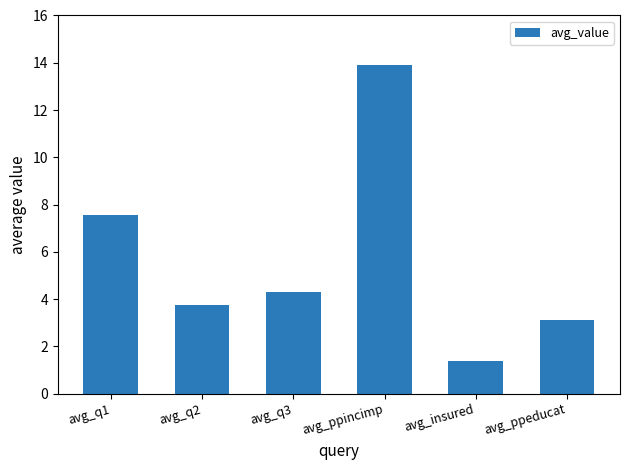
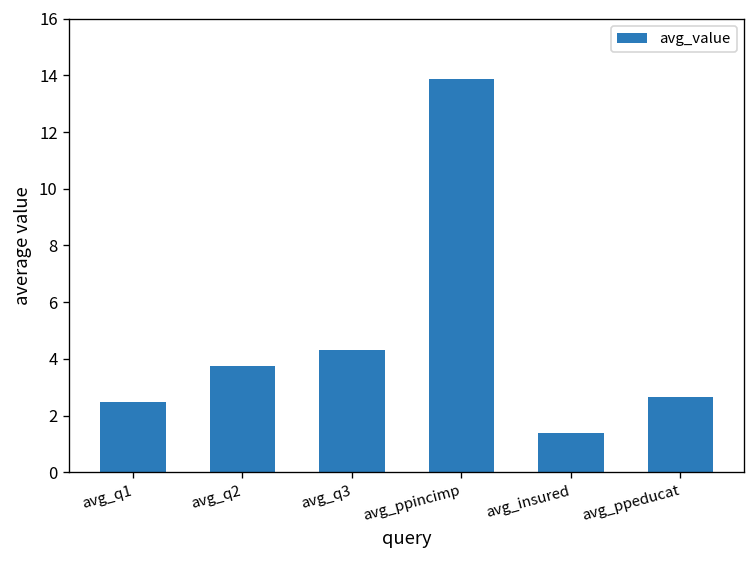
  {
-   "avg_q1": 7.6,
+   "avg_q1": 2.5,
    "avg_q2": 3.8,
    "avg_q3": 4.3,
    "avg_ppincimp": 13.9,
    "avg_insured": 1.4,
-   "avg_ppeducat": 3.1
+   "avg_ppeducat": 2.7
  }
